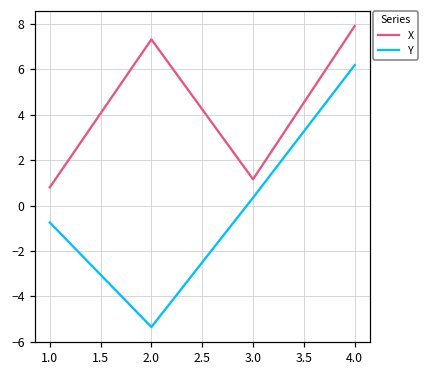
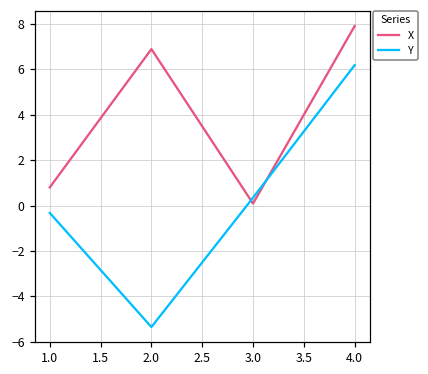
  {
    "X": {
      "1.0": 0.8,
-     "2.0": 7.3,
-     "3.0": 1.2,
+     "2.0": 6.9,
+     "3.0": 0.1,
      "4.0": 7.9
    },
    "Y": {
-     "1.0": -0.7,
+     "1.0": -0.3,
      "2.0": -5.3,
      "3.0": 0.3,
      "4.0": 6.2
    }
  }
